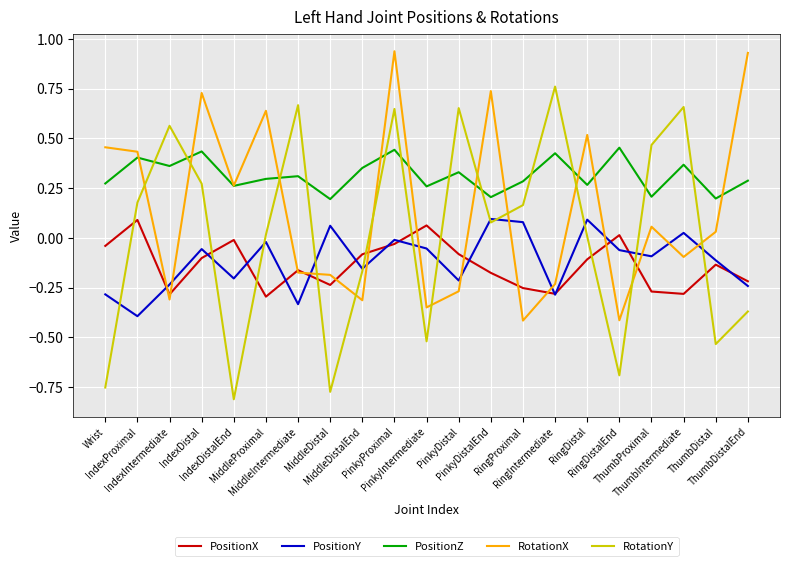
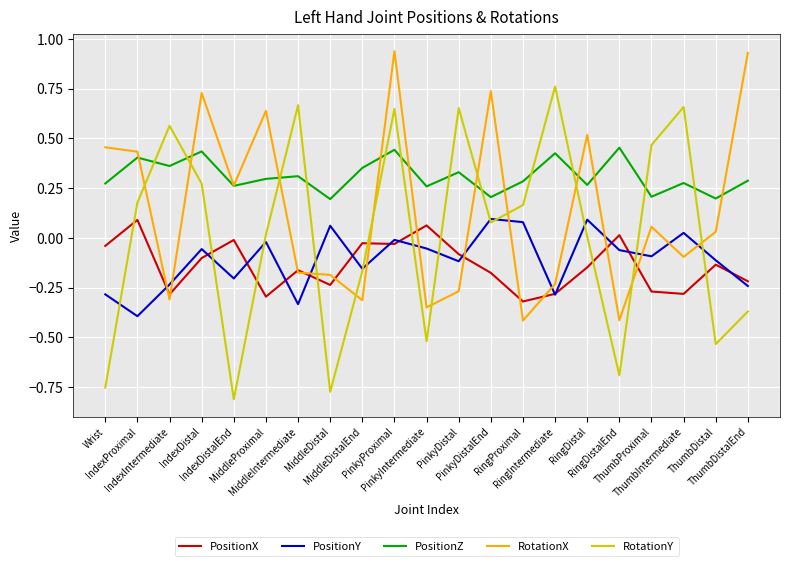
  {
    "PositionX": {
      "Wrist": -0.04,
      "IndexProximal": 0.09,
      "IndexIntermediate": -0.28,
      "IndexDistal": -0.10,
      "IndexDistalEnd": -0.01,
      "MiddleProximal": -0.30,
      "MiddleDistal": -0.24,
-     "MiddleDistalEnd": -0.08,
+     "MiddleDistalEnd": -0.03,
      "PinkyProximal": -0.03,
      "PinkyIntermediate": 0.06,
      "PinkyDistal": -0.08,
      "PinkyDistalEnd": -0.18,
-     "RingProximal": -0.25,
-     "RingDistal": -0.11,
+     "RingProximal": -0.32,
+     "RingDistal": -0.15,
      "RingDistalEnd": 0.01,
      "ThumbProximal": -0.27,
      "ThumbIntermediate": -0.28,
      "ThumbDistal": -0.14,
      "ThumbDistalEnd": -0.22
    },
    "PositionY": {
      "Wrist": -0.28,
      "IndexProximal": -0.39,
      "IndexIntermediate": -0.23,
      "IndexDistal": -0.06,
      "IndexDistalEnd": -0.20,
      "MiddleProximal": -0.02,
      "MiddleIntermediate": -0.33,
      "MiddleDistal": 0.06,
      "PinkyProximal": -0.01,
      "PinkyIntermediate": -0.05,
-     "PinkyDistal": -0.21,
+     "PinkyDistal": -0.12,
      "PinkyDistalEnd": 0.09,
      "RingProximal": 0.08,
      "RingDistal": 0.09,
      "RingDistalEnd": -0.06,
      "ThumbProximal": -0.09,
      "ThumbIntermediate": 0.02,
      "ThumbDistal": -0.11,
      "ThumbDistalEnd": -0.24
    },
    "PositionZ": {
      "Wrist": 0.27,
      "IndexProximal": 0.40,
      "IndexIntermediate": 0.36,
      "IndexDistal": 0.43,
      "MiddleProximal": 0.30,
      "MiddleIntermediate": 0.31,
      "MiddleDistal": 0.19,
      "MiddleDistalEnd": 0.35,
      "PinkyProximal": 0.44,
      "PinkyIntermediate": 0.26,
      "PinkyDistal": 0.33,
      "PinkyDistalEnd": 0.20,
      "RingProximal": 0.28,
      "RingIntermediate": 0.43,
      "RingDistal": 0.27,
      "RingDistalEnd": 0.45,
      "ThumbProximal": 0.21,
-     "ThumbIntermediate": 0.37,
+     "ThumbIntermediate": 0.28,
      "ThumbDistal": 0.20,
      "ThumbDistalEnd": 0.29
    },
    "RotationX": {
      "Wrist": 0.46,
      "IndexProximal": 0.43,
      "IndexIntermediate": -0.31,
      "IndexDistal": 0.73,
      "MiddleProximal": 0.64,
      "MiddleDistal": -0.19,
      "MiddleDistalEnd": -0.31,
      "PinkyProximal": 0.94,
      "PinkyIntermediate": -0.35,
      "PinkyDistal": -0.27,
      "PinkyDistalEnd": 0.74,
      "RingProximal": -0.42,
      "RingIntermediate": -0.23,
      "RingDistal": 0.52,
      "RingDistalEnd": -0.41,
      "ThumbProximal": 0.06,
      "ThumbIntermediate": -0.10,
      "ThumbDistal": 0.03,
      "ThumbDistalEnd": 0.93
    },
    "RotationY": {
      "Wrist": -0.75,
      "IndexProximal": 0.18,
      "IndexIntermediate": 0.56,
      "IndexDistal": 0.27,
      "IndexDistalEnd": -0.81,
      "MiddleProximal": 0.02,
      "MiddleIntermediate": 0.67,
      "MiddleDistal": -0.77,
      "PinkyProximal": 0.65,
      "PinkyIntermediate": -0.52,
      "PinkyDistal": 0.65,
      "PinkyDistalEnd": 0.08,
      "RingProximal": 0.16,
      "RingIntermediate": 0.76,
      "RingDistal": 0.01,
      "RingDistalEnd": -0.69,
      "ThumbProximal": 0.47,
      "ThumbIntermediate": 0.66,
      "ThumbDistal": -0.53,
      "ThumbDistalEnd": -0.37
    }
  }
